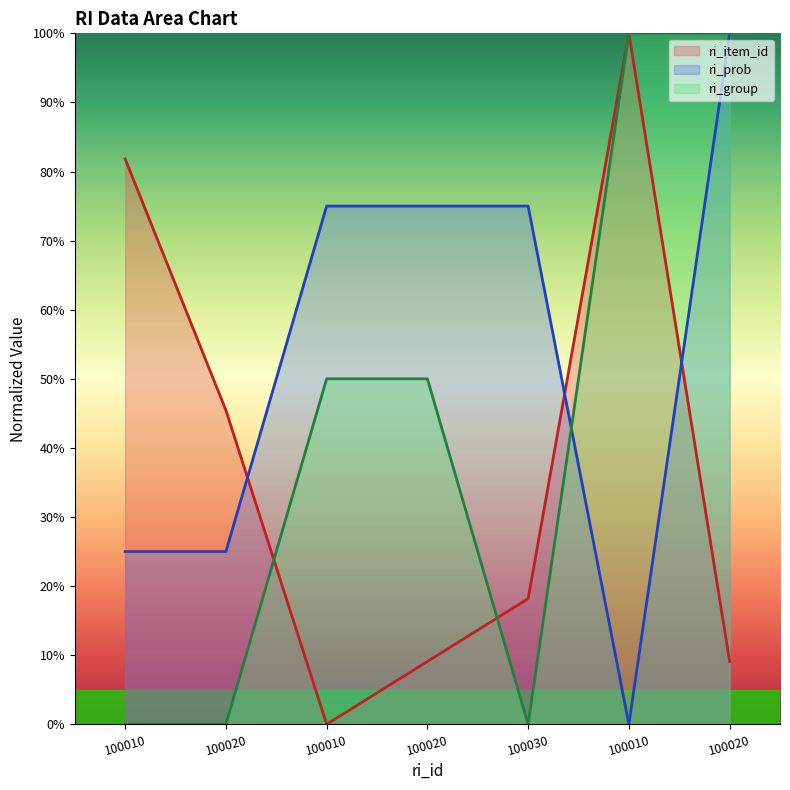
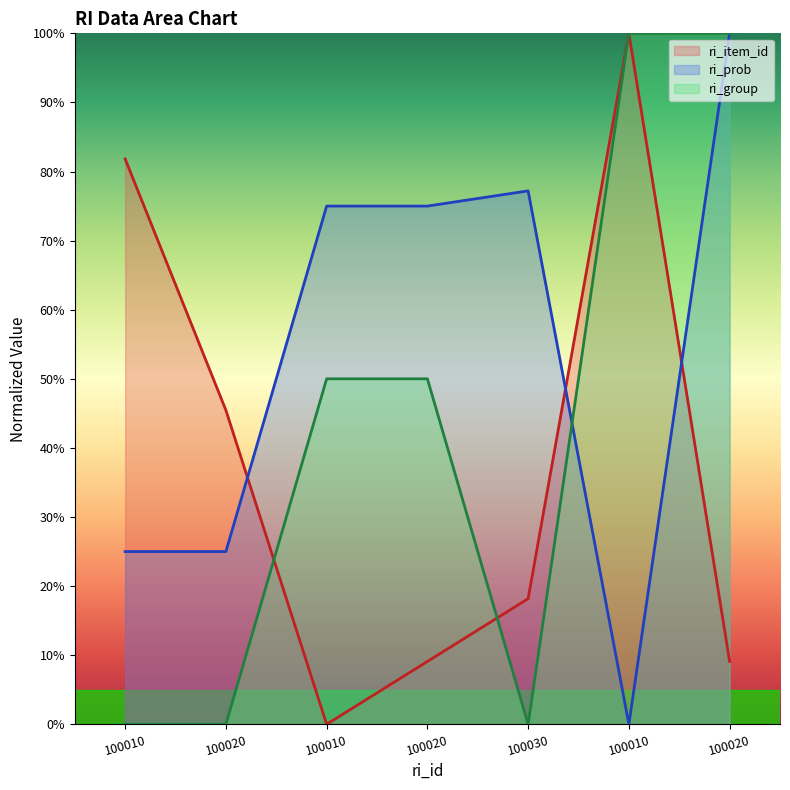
  {
    "ri_item_id": {
      "100030": "18%"
    },
    "ri_prob": {
-     "100030": "75%"
+     "100030": "77%"
    }
  }
